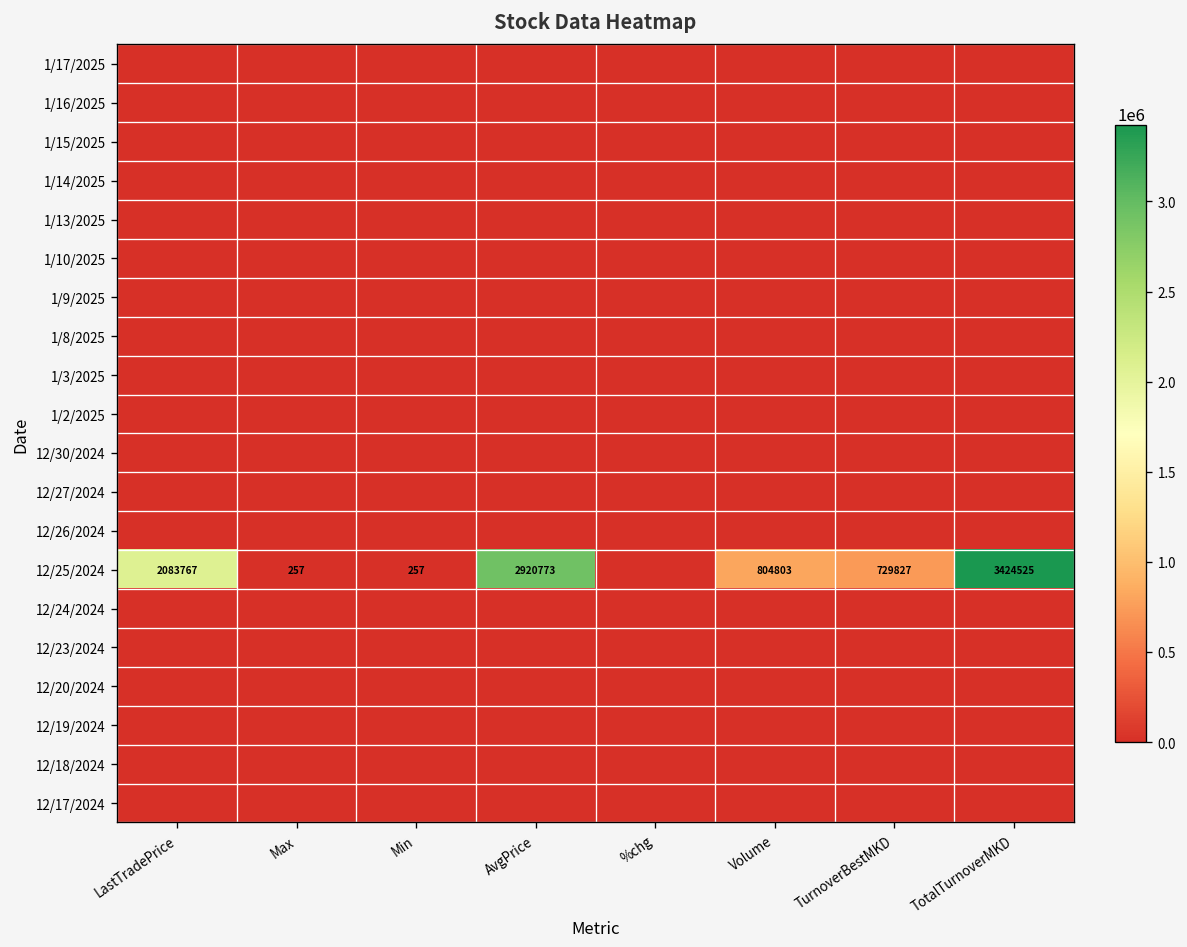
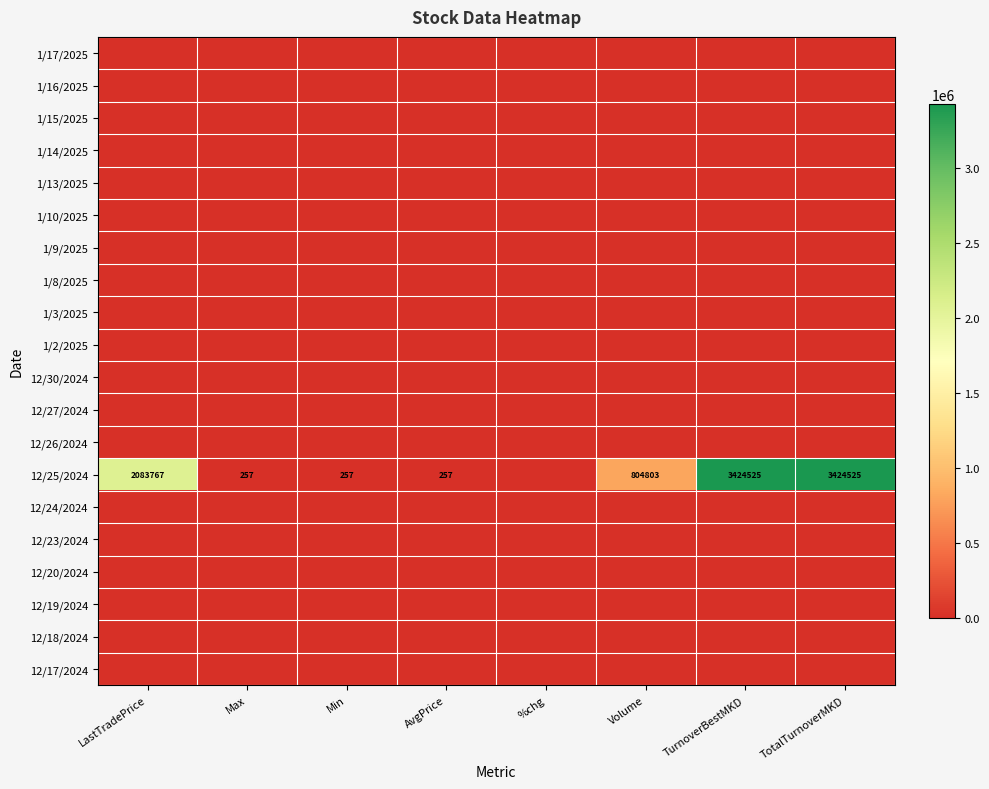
  {
    "12/25/2024": {
      "LastTradePrice": 2083767,
      "Max": 257,
      "Min": 257,
-     "AvgPrice": 2920773,
+     "AvgPrice": 257,
      "Volume": 804803,
-     "TurnoverBestMKD": 729827,
+     "TurnoverBestMKD": 3424525,
      "TotalTurnoverMKD": 3424525
    }
  }
